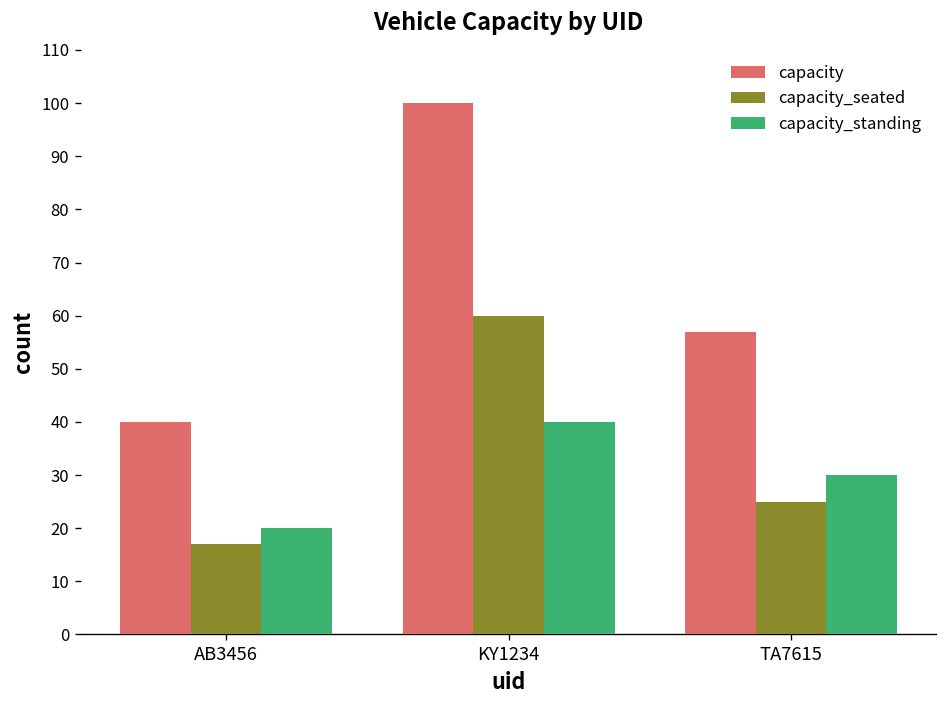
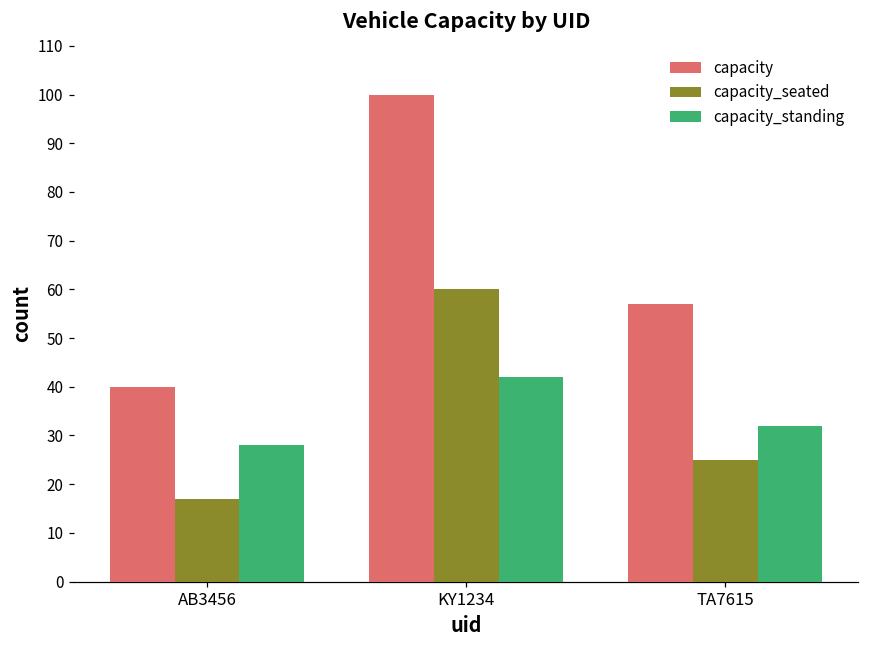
  {
    "capacity": {
      "AB3456": 40,
      "KY1234": 100,
      "TA7615": 57
    },
    "capacity_seated": {
      "AB3456": 17,
      "KY1234": 60,
      "TA7615": 25
    },
    "capacity_standing": {
-     "AB3456": 20,
-     "KY1234": 40,
-     "TA7615": 30
+     "AB3456": 28,
+     "KY1234": 42,
+     "TA7615": 32
    }
  }
